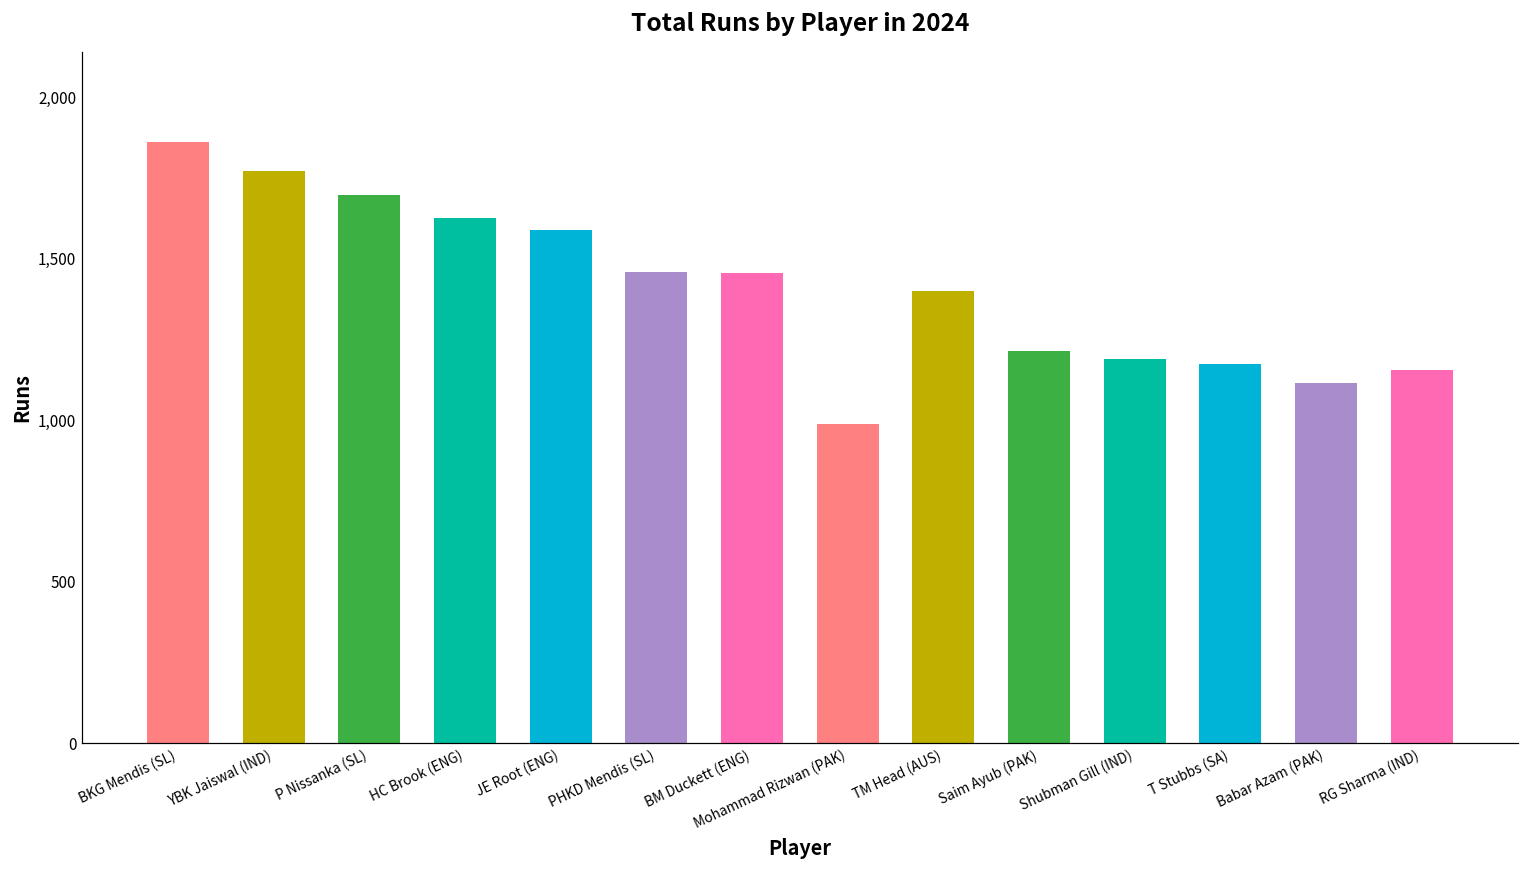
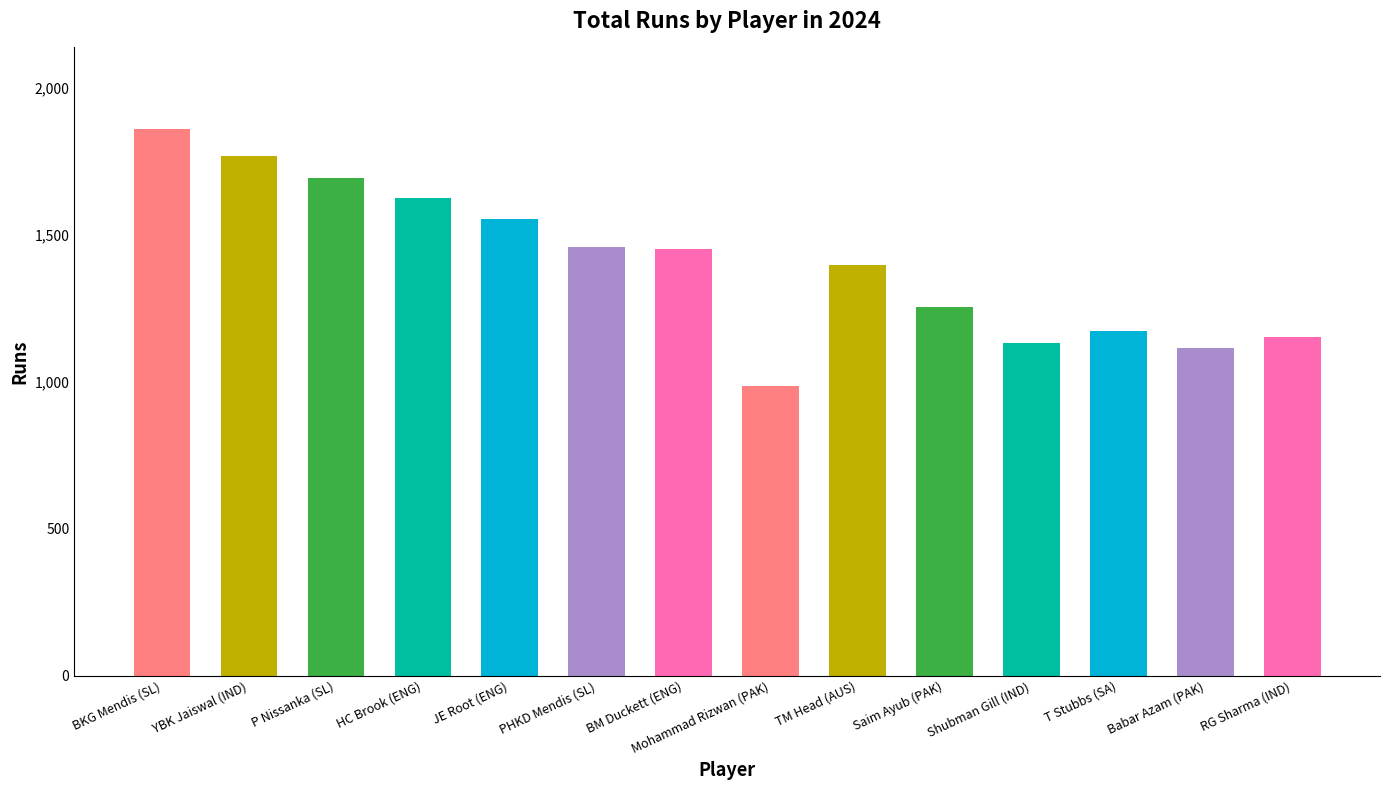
  {
    "BKG Mendis (SL)": "1,860",
    "YBK Jaiswal (IND)": "1,770",
    "P Nissanka (SL)": "1,700",
    "HC Brook (ENG)": "1,630",
-   "JE Root (ENG)": "1,590",
+   "JE Root (ENG)": "1,560",
    "PHKD Mendis (SL)": "1,460",
    "BM Duckett (ENG)": "1,450",
    "Mohammad Rizwan (PAK)": "990",
    "TM Head (AUS)": "1,400",
-   "Saim Ayub (PAK)": "1,220",
-   "Shubman Gill (IND)": "1,190",
+   "Saim Ayub (PAK)": "1,250",
+   "Shubman Gill (IND)": "1,130",
    "T Stubbs (SA)": "1,170",
    "Babar Azam (PAK)": "1,120",
    "RG Sharma (IND)": "1,150"
  }
